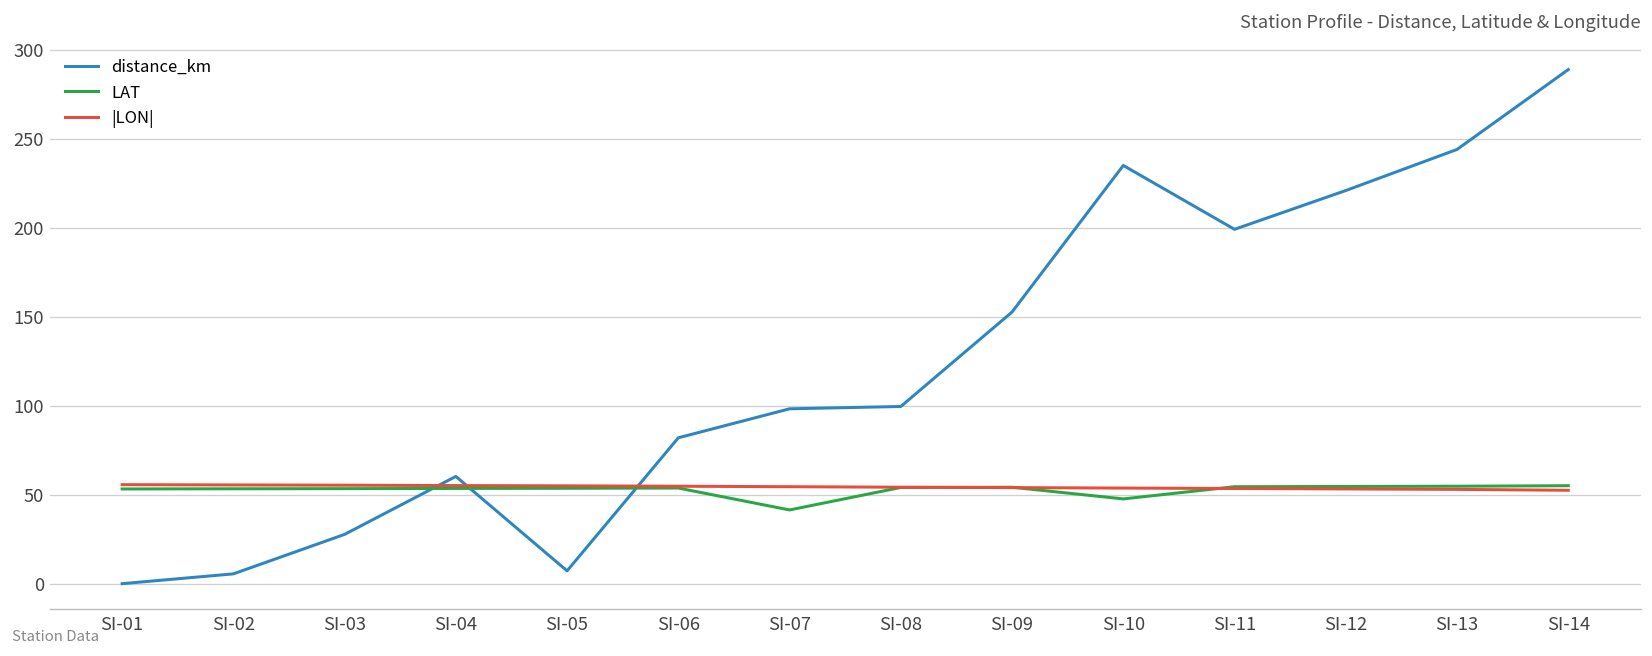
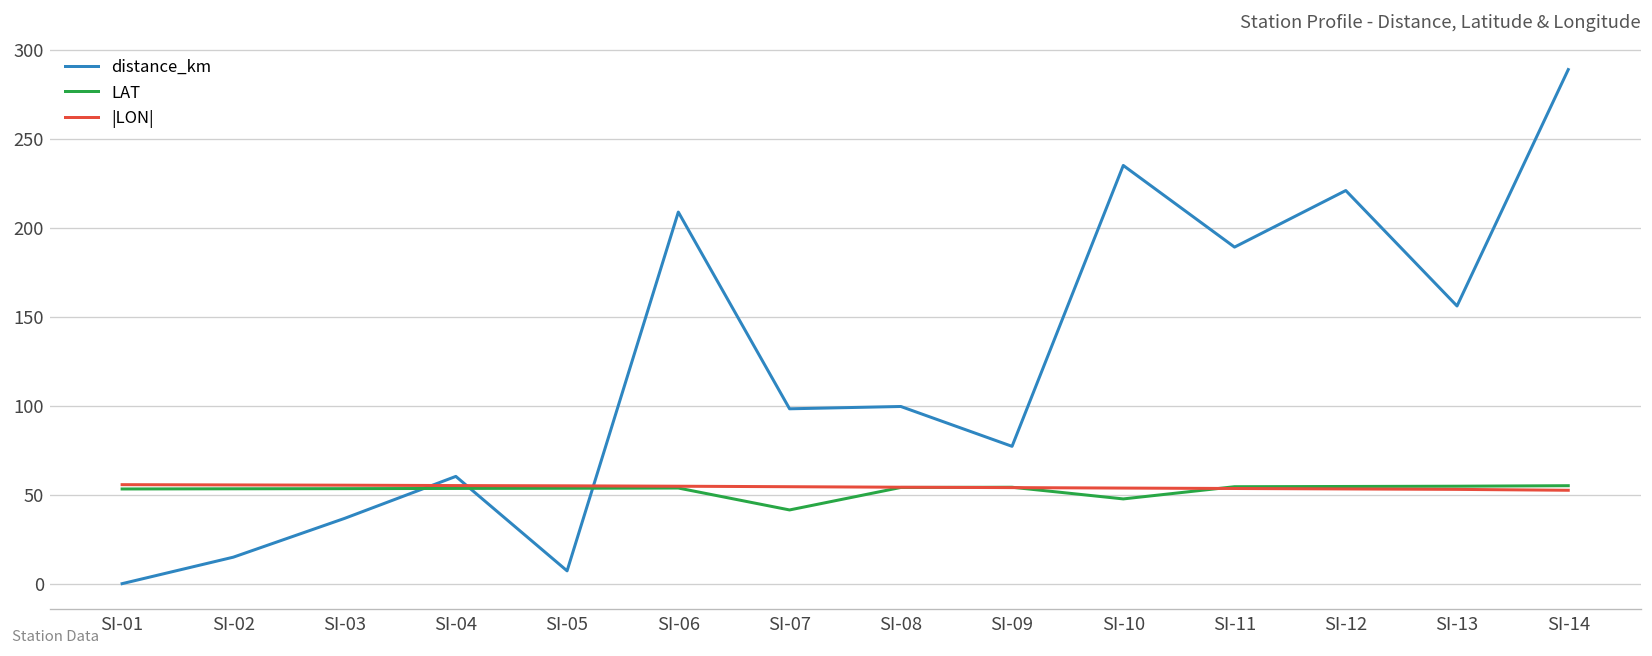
  {
    "distance_km": {
      "SI-01": 0,
-     "SI-02": 6,
-     "SI-03": 28,
+     "SI-02": 15,
+     "SI-03": 37,
      "SI-04": 60,
      "SI-05": 7,
-     "SI-06": 82,
+     "SI-06": 209,
      "SI-07": 98,
      "SI-08": 100,
-     "SI-09": 153,
+     "SI-09": 77,
      "SI-10": 235,
-     "SI-11": 199,
+     "SI-11": 189,
      "SI-12": 221,
-     "SI-13": 244,
+     "SI-13": 156,
      "SI-14": 289
    },
    "LAT": {
      "SI-01": 53,
      "SI-02": 53,
      "SI-03": 53,
      "SI-07": 41,
      "SI-10": 48,
      "SI-13": 55,
      "SI-14": 55
    },
    "|LON|": {
      "SI-01": 56,
      "SI-02": 56,
      "SI-03": 55,
      "SI-07": 55,
      "SI-10": 54,
      "SI-13": 53,
      "SI-14": 53
    }
  }
